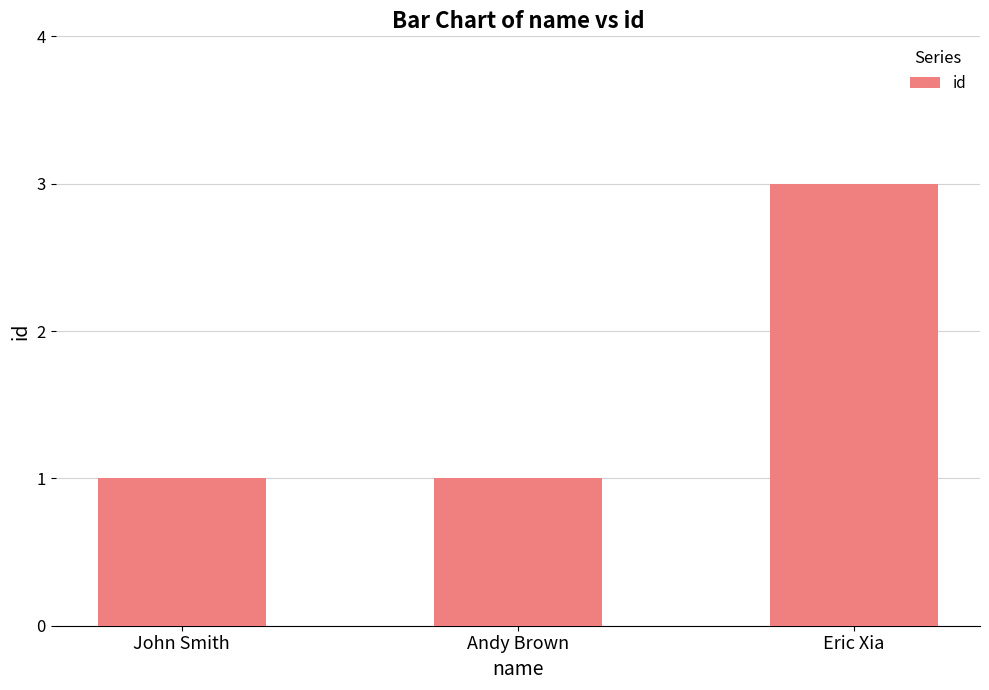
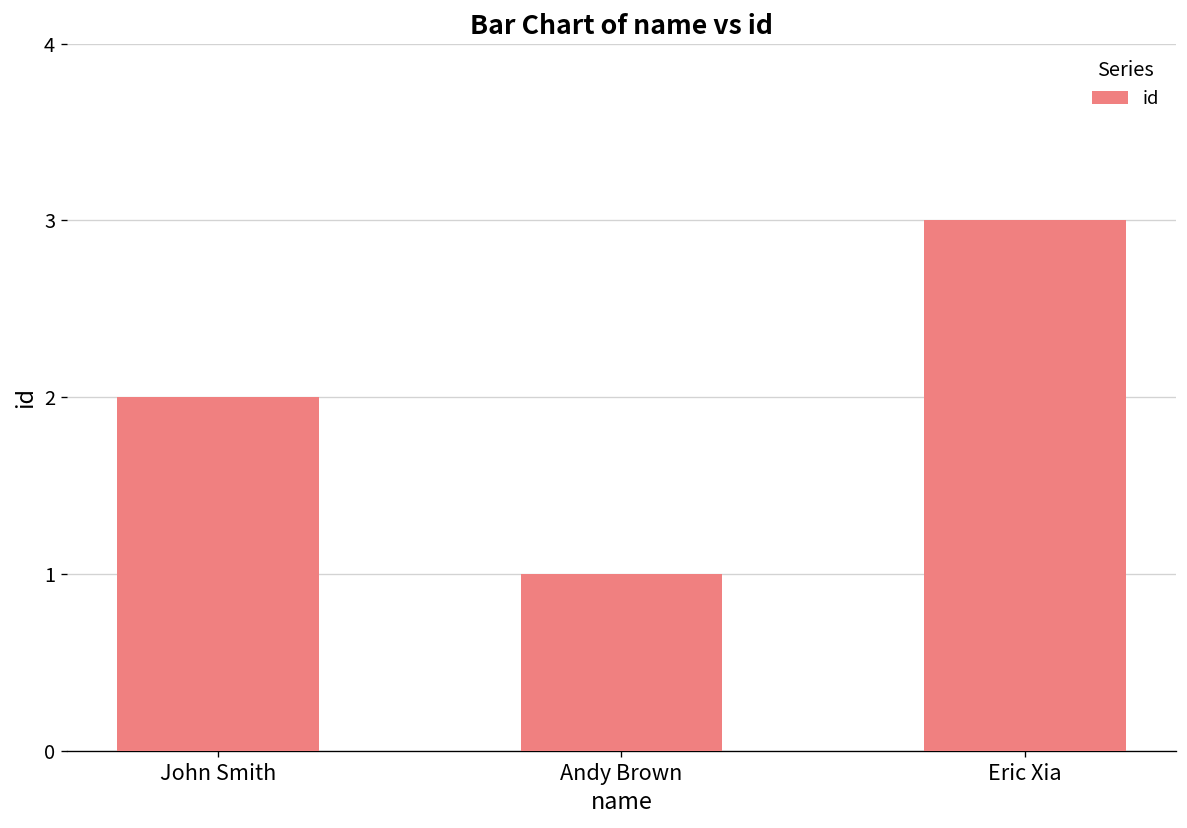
  {
-   "John Smith": 1,
+   "John Smith": 2,
    "Andy Brown": 1,
    "Eric Xia": 3
  }
